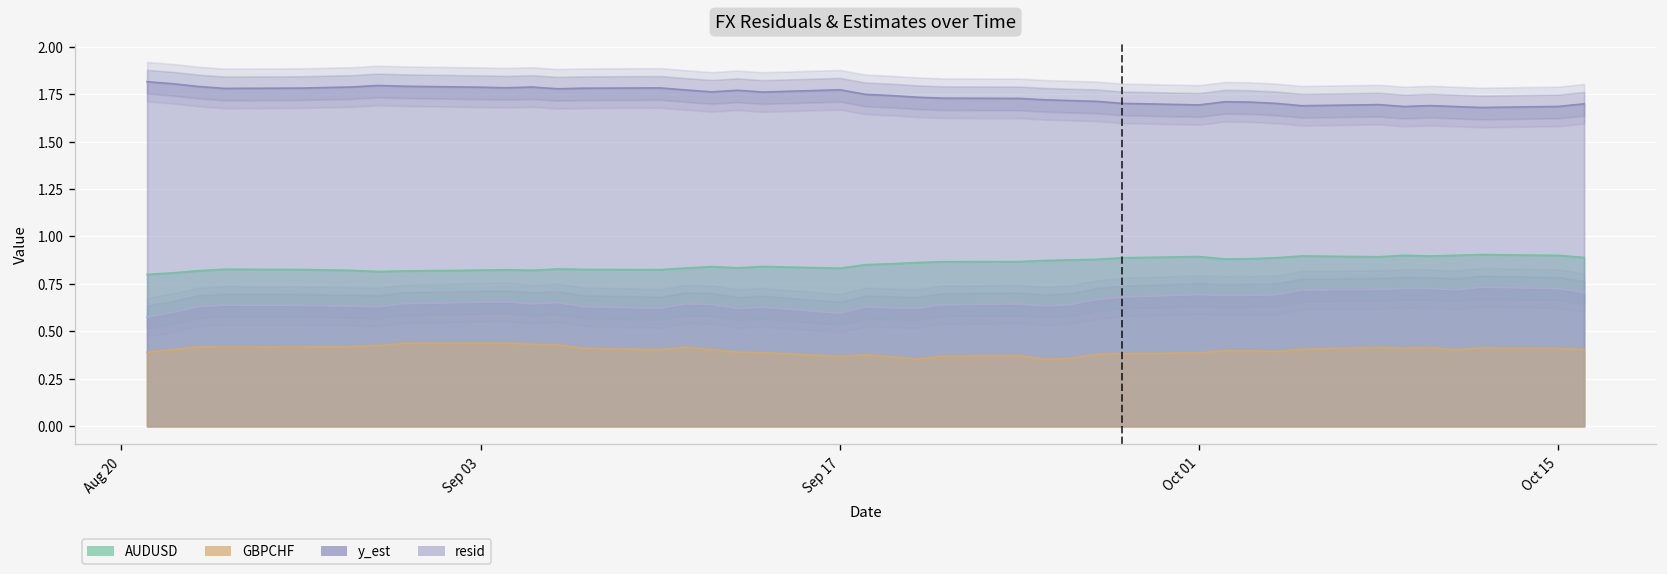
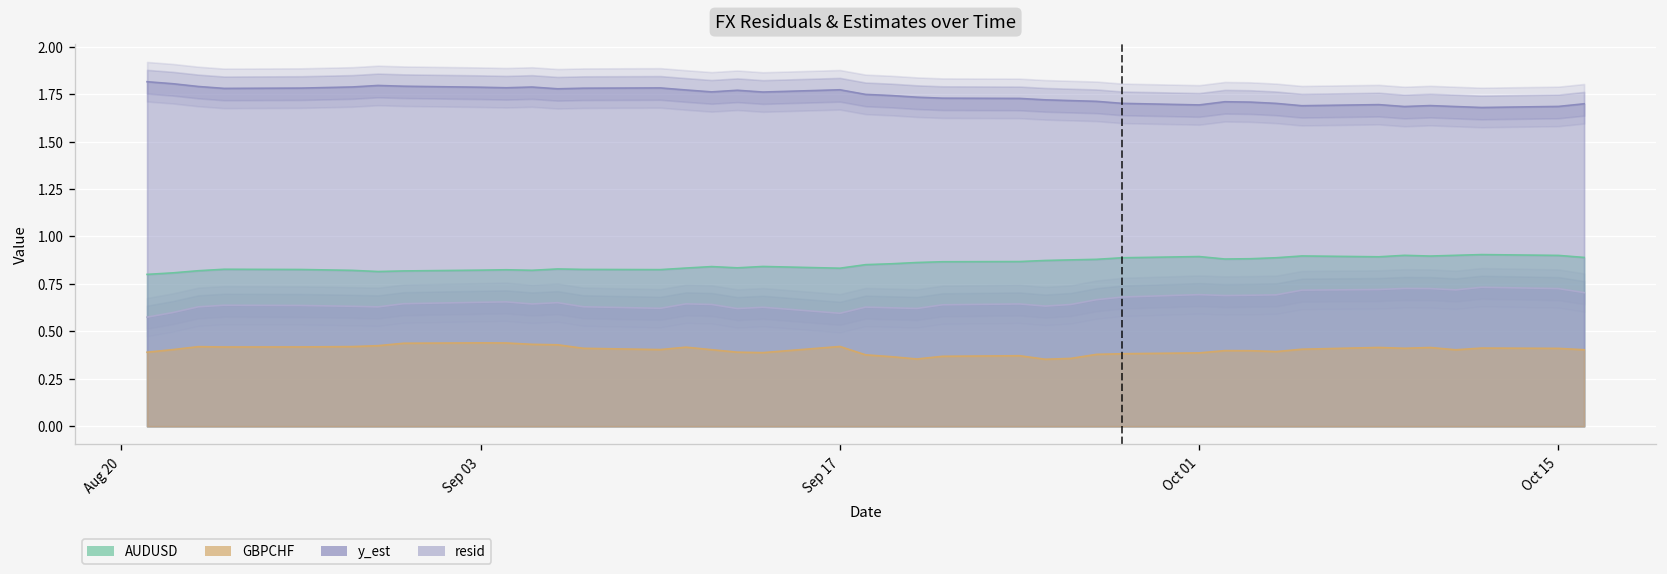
  {
    "GBPCHF": {
      "Sep 03": 0.44,
-     "Sep 17": 0.37,
+     "Sep 17": 0.42,
      "Oct 01": 0.39,
      "Oct 15": 0.41
    }
  }
